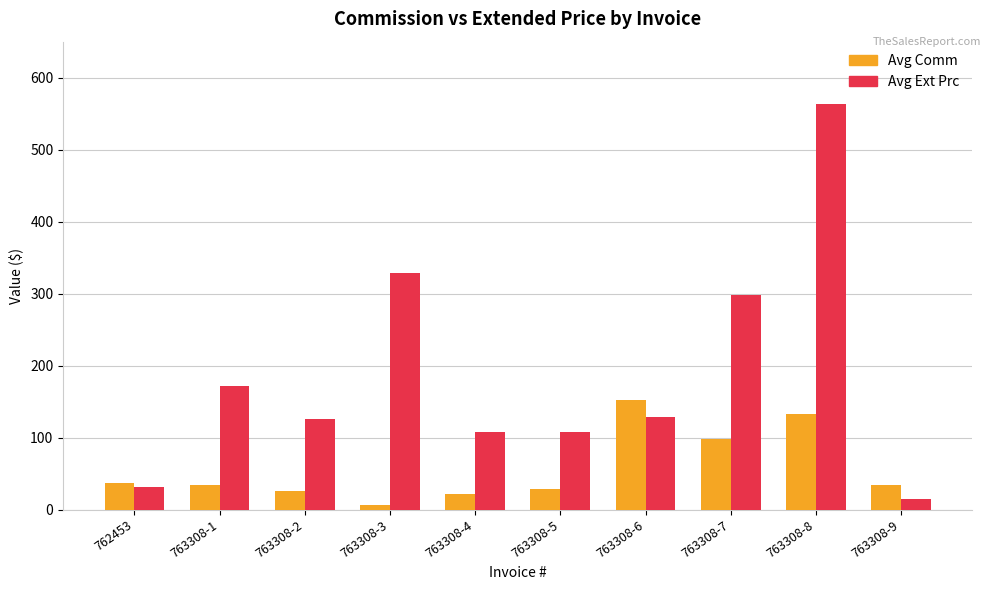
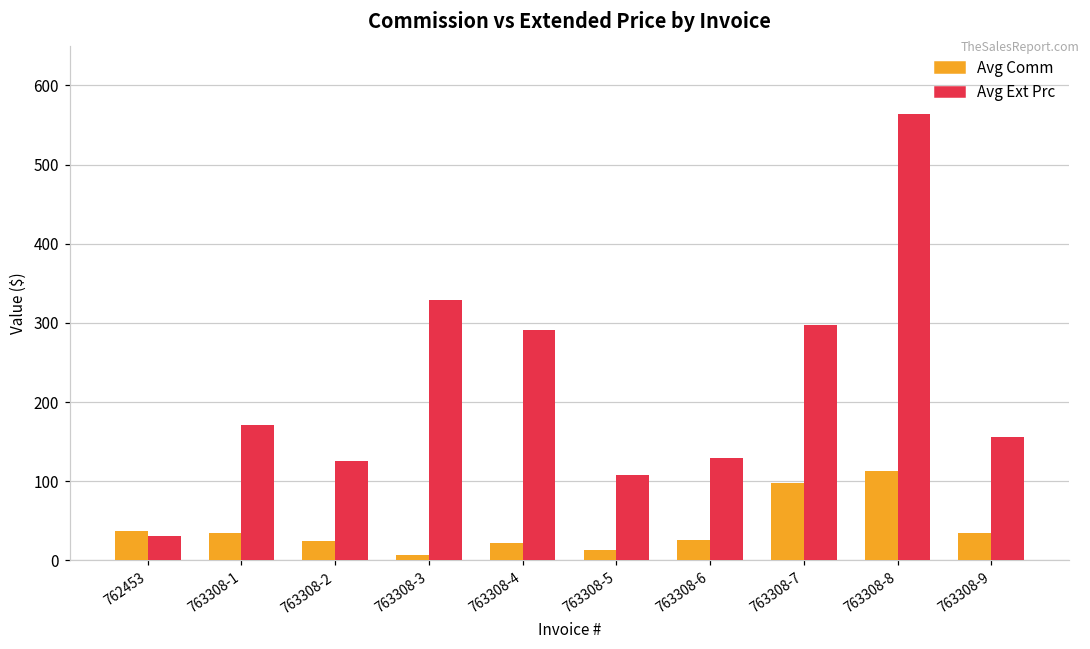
  {
    "Avg Comm": {
      "762453": 40,
      "763308-1": 30,
      "763308-2": 30,
      "763308-3": 10,
      "763308-4": 20,
-     "763308-5": 30,
-     "763308-6": 150,
+     "763308-5": 10,
+     "763308-6": 30,
      "763308-7": 100,
-     "763308-8": 130,
+     "763308-8": 110,
      "763308-9": 30
    },
    "Avg Ext Prc": {
      "762453": 30,
      "763308-1": 170,
      "763308-2": 130,
      "763308-3": 330,
-     "763308-4": 110,
+     "763308-4": 290,
      "763308-5": 110,
      "763308-6": 130,
      "763308-7": 300,
      "763308-8": 560,
-     "763308-9": 20
+     "763308-9": 160
    }
  }
